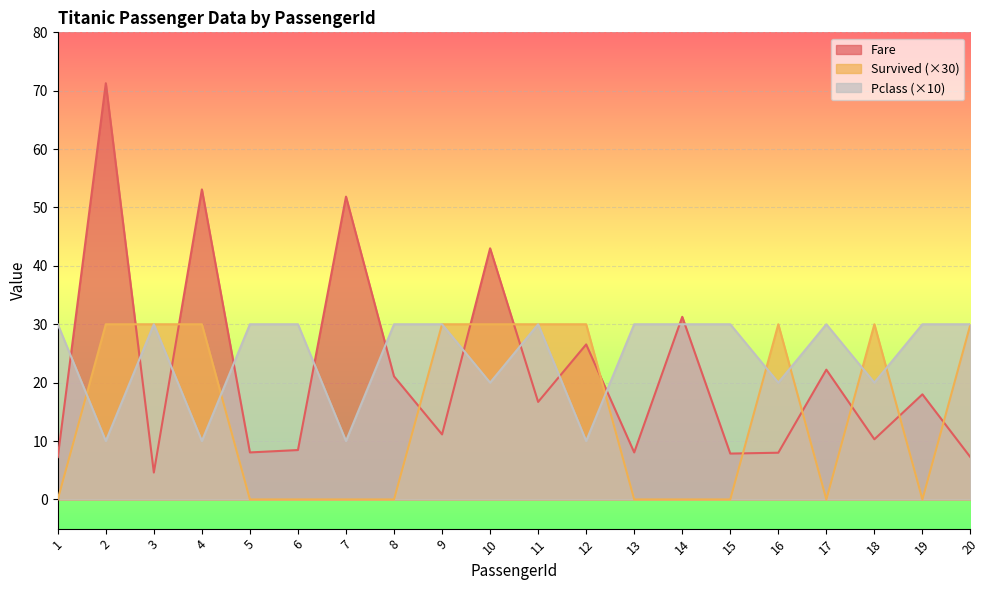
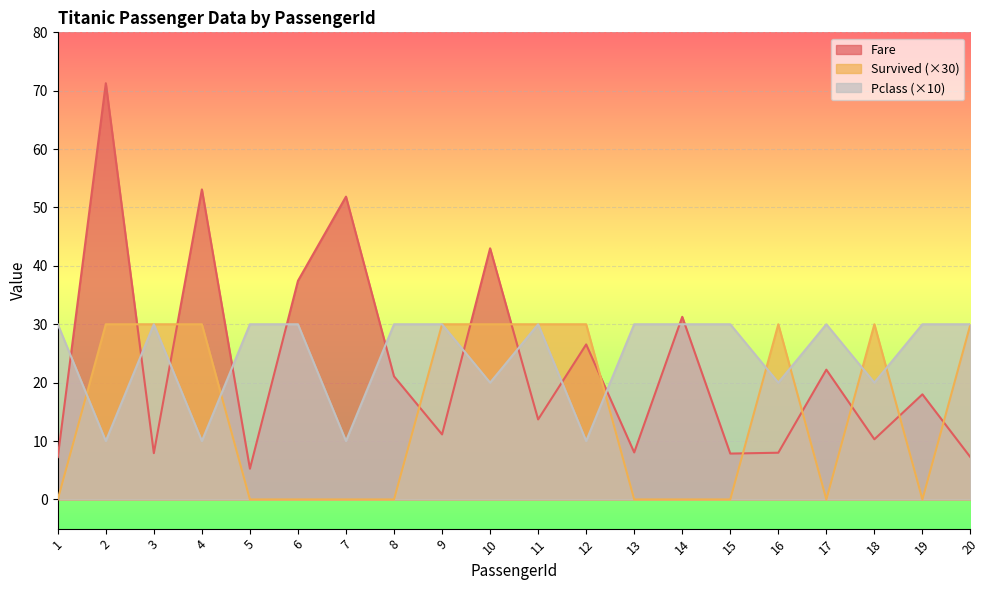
  {
    "Fare": {
      "1": 7,
      "2": 71,
-     "3": 5,
+     "3": 8,
      "4": 53,
-     "5": 8,
-     "6": 8,
+     "5": 5,
+     "6": 37,
      "7": 52,
      "8": 21,
      "9": 11,
      "10": 43,
-     "11": 17,
+     "11": 14,
      "12": 27,
      "13": 8,
      "14": 31,
      "15": 8,
      "16": 8,
      "17": 22,
      "18": 10,
      "19": 18,
      "20": 7
    },
    "Survived (×30)": {
      "1": 0,
      "2": 30,
      "4": 30,
      "5": 0,
      "6": 0,
      "7": 0,
      "8": 0,
      "10": 30,
      "12": 30,
      "13": 0,
      "14": 0,
      "15": 0,
      "16": 30,
      "17": 0,
      "18": 30,
      "19": 0
    },
    "Pclass (×10)": {
      "1": 30,
      "2": 10,
      "4": 10,
      "5": 30,
      "6": 30,
      "7": 10,
      "8": 30,
      "10": 20,
      "12": 10,
      "13": 30,
      "14": 30,
      "15": 30,
      "16": 20,
      "17": 30,
      "18": 20,
      "19": 30
    }
  }
